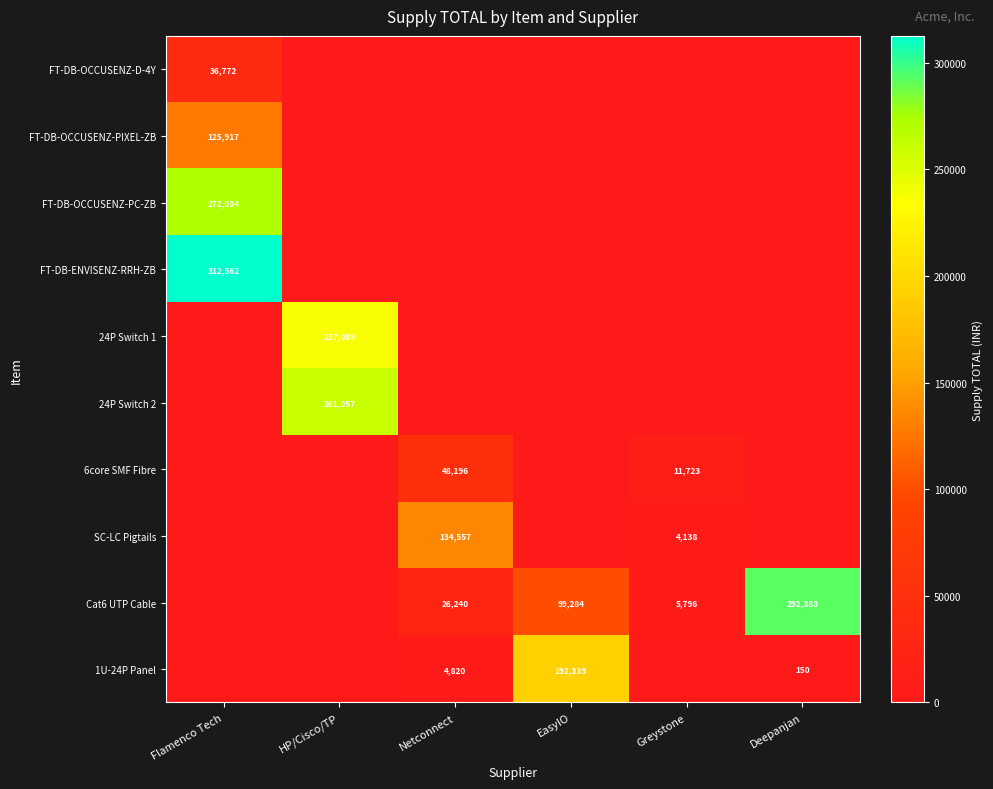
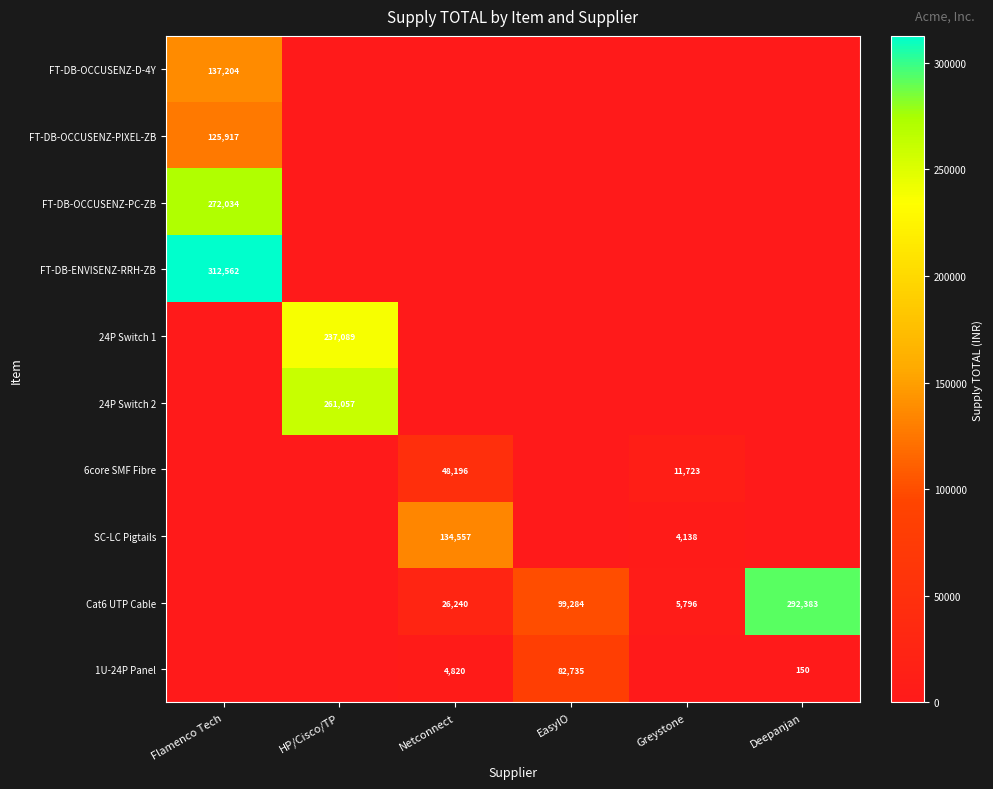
  {
    "FT-DB-OCCUSENZ-D-4Y": {
-     "Flamenco Tech": "36,772"
+     "Flamenco Tech": "137,204"
    },
    "FT-DB-OCCUSENZ-PIXEL-ZB": {
      "Flamenco Tech": "125,917"
    },
    "FT-DB-OCCUSENZ-PC-ZB": {
      "Flamenco Tech": "272,034"
    },
    "FT-DB-ENVISENZ-RRH-ZB": {
      "Flamenco Tech": "312,562"
    },
    "24P Switch 1": {
      "HP/Cisco/TP": "237,089"
    },
    "24P Switch 2": {
      "HP/Cisco/TP": "261,057"
    },
    "6core SMF Fibre": {
      "Netconnect": "48,196",
      "Greystone": "11,723"
    },
    "SC-LC Pigtails": {
      "Netconnect": "134,557",
      "Greystone": "4,138"
    },
    "Cat6 UTP Cable": {
      "Netconnect": "26,240",
      "EasyIO": "99,284",
      "Greystone": "5,796",
      "Deepanjan": "292,383"
    },
    "1U-24P Panel": {
      "Netconnect": "4,820",
-     "EasyIO": "192,339",
+     "EasyIO": "82,735",
      "Deepanjan": "150"
    }
  }
